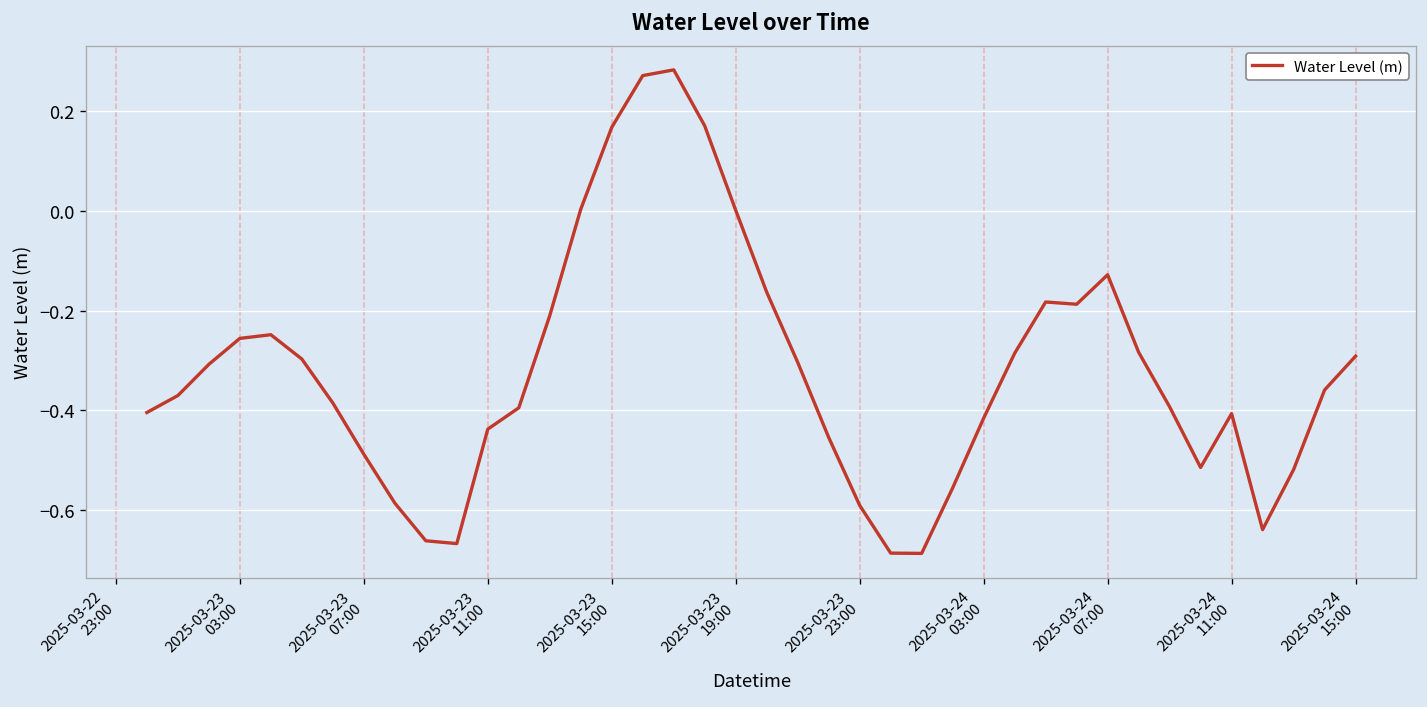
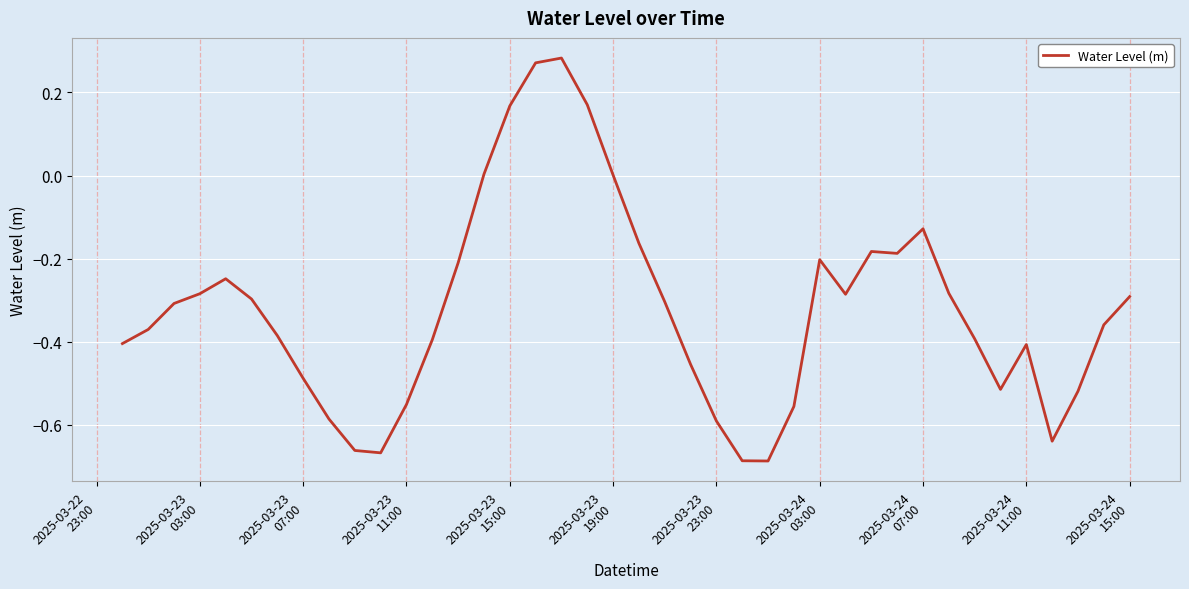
  {
-   "2025-03-23 03:00": -0.26,
+   "2025-03-23 03:00": -0.28,
    "2025-03-23 07:00": -0.49,
-   "2025-03-23 11:00": -0.44,
+   "2025-03-23 11:00": -0.55,
    "2025-03-23 15:00": 0.17,
    "2025-03-23 19:00": 0.00,
    "2025-03-23 23:00": -0.59,
-   "2025-03-24 03:00": -0.42,
+   "2025-03-24 03:00": -0.20,
    "2025-03-24 07:00": -0.13,
    "2025-03-24 11:00": -0.41,
    "2025-03-24 15:00": -0.29
  }
